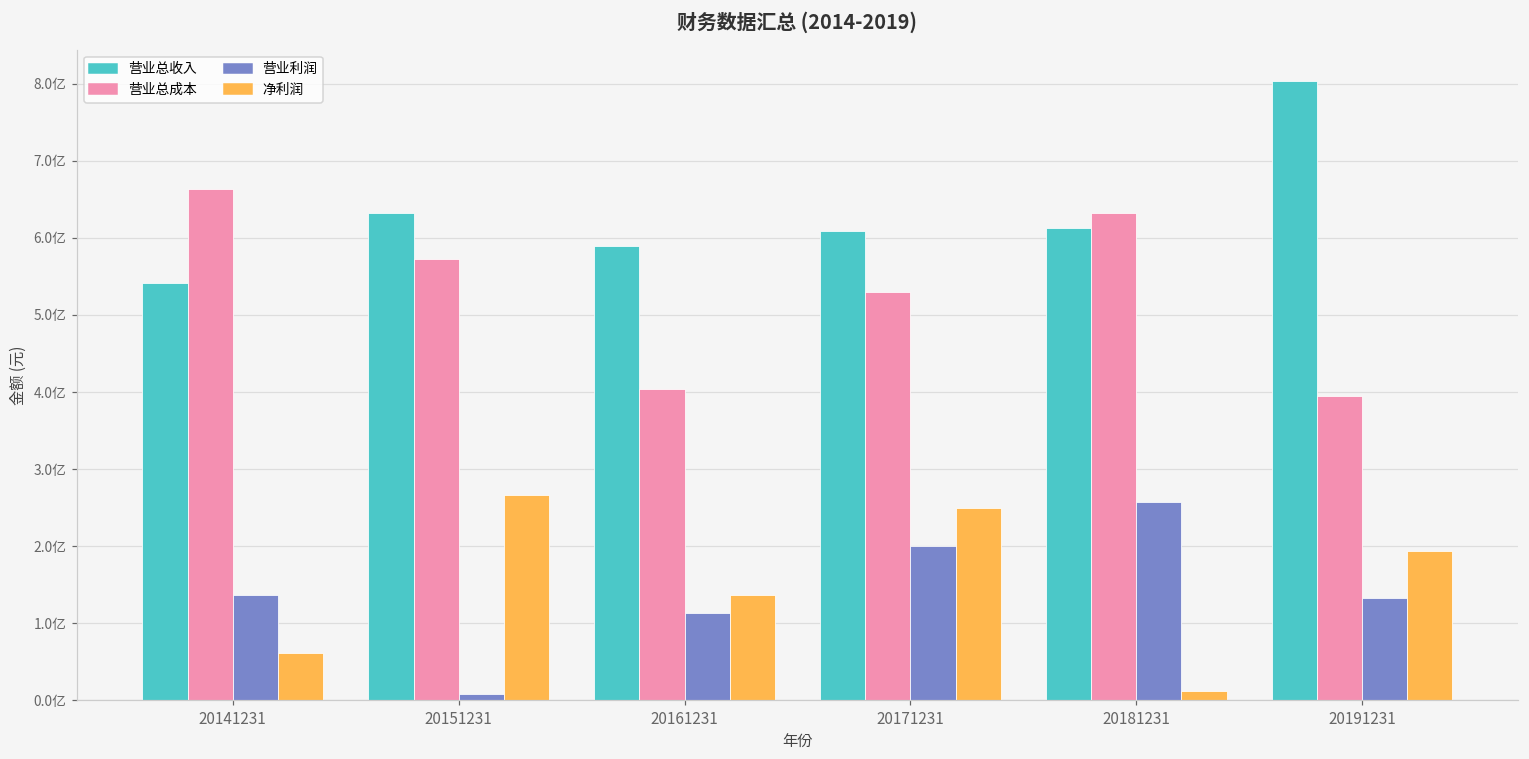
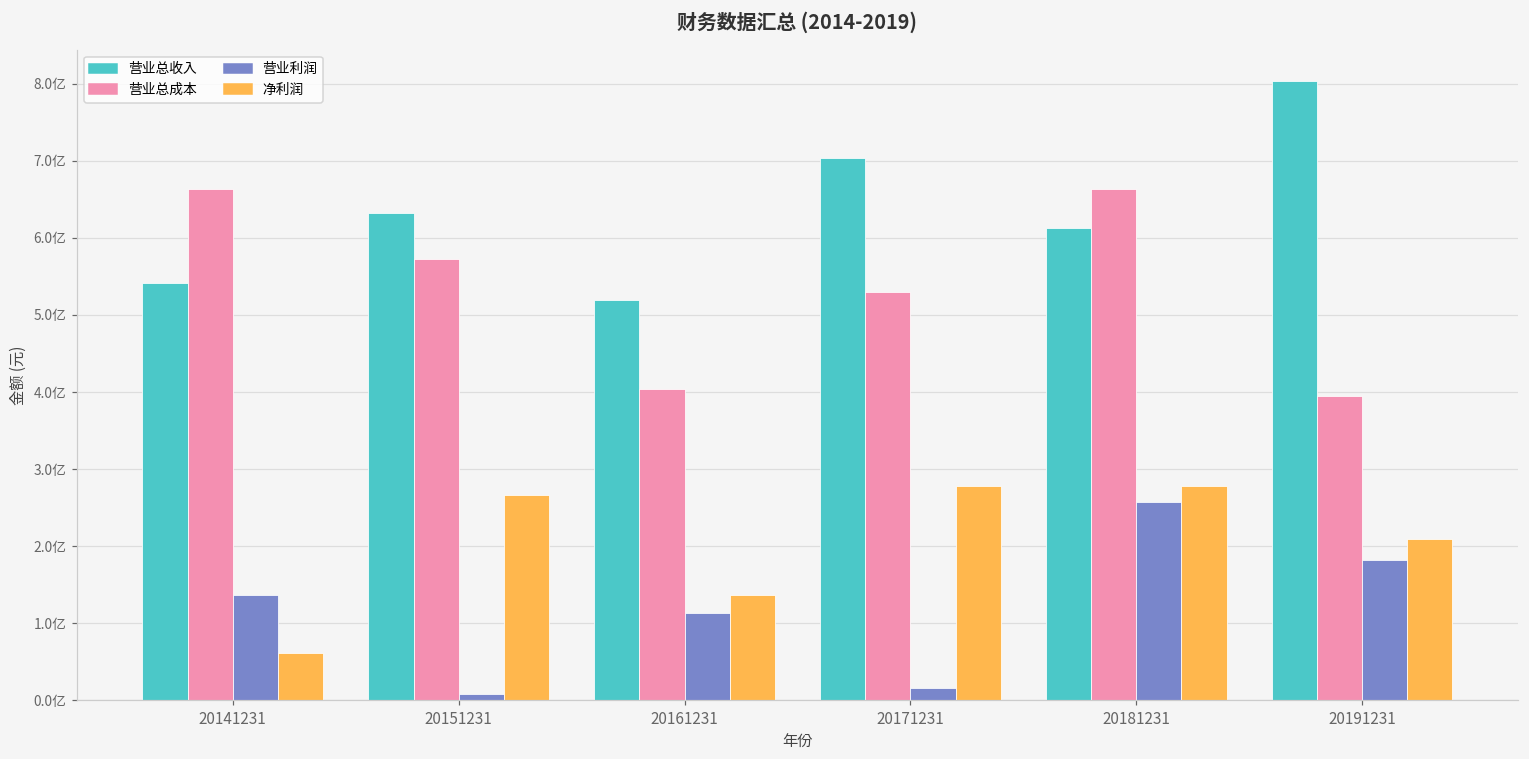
  {
    "营业总收入": {
      "20141231": "5.4亿",
      "20151231": "6.3亿",
-     "20161231": "5.9亿",
-     "20171231": "6.1亿",
+     "20161231": "5.2亿",
+     "20171231": "7.0亿",
      "20181231": "6.1亿",
      "20191231": "8.0亿"
    },
    "营业总成本": {
      "20141231": "6.6亿",
      "20151231": "5.7亿",
      "20161231": "4.0亿",
      "20171231": "5.3亿",
-     "20181231": "6.3亿",
+     "20181231": "6.6亿",
      "20191231": "4.0亿"
    },
    "营业利润": {
      "20141231": "1.4亿",
      "20151231": "0.1亿",
      "20161231": "1.1亿",
-     "20171231": "2.0亿",
+     "20171231": "0.2亿",
      "20181231": "2.6亿",
-     "20191231": "1.3亿"
+     "20191231": "1.8亿"
    },
    "净利润": {
      "20141231": "0.6亿",
      "20151231": "2.7亿",
      "20161231": "1.4亿",
-     "20171231": "2.5亿",
-     "20181231": "0.1亿",
-     "20191231": "1.9亿"
+     "20171231": "2.8亿",
+     "20181231": "2.8亿",
+     "20191231": "2.1亿"
    }
  }
